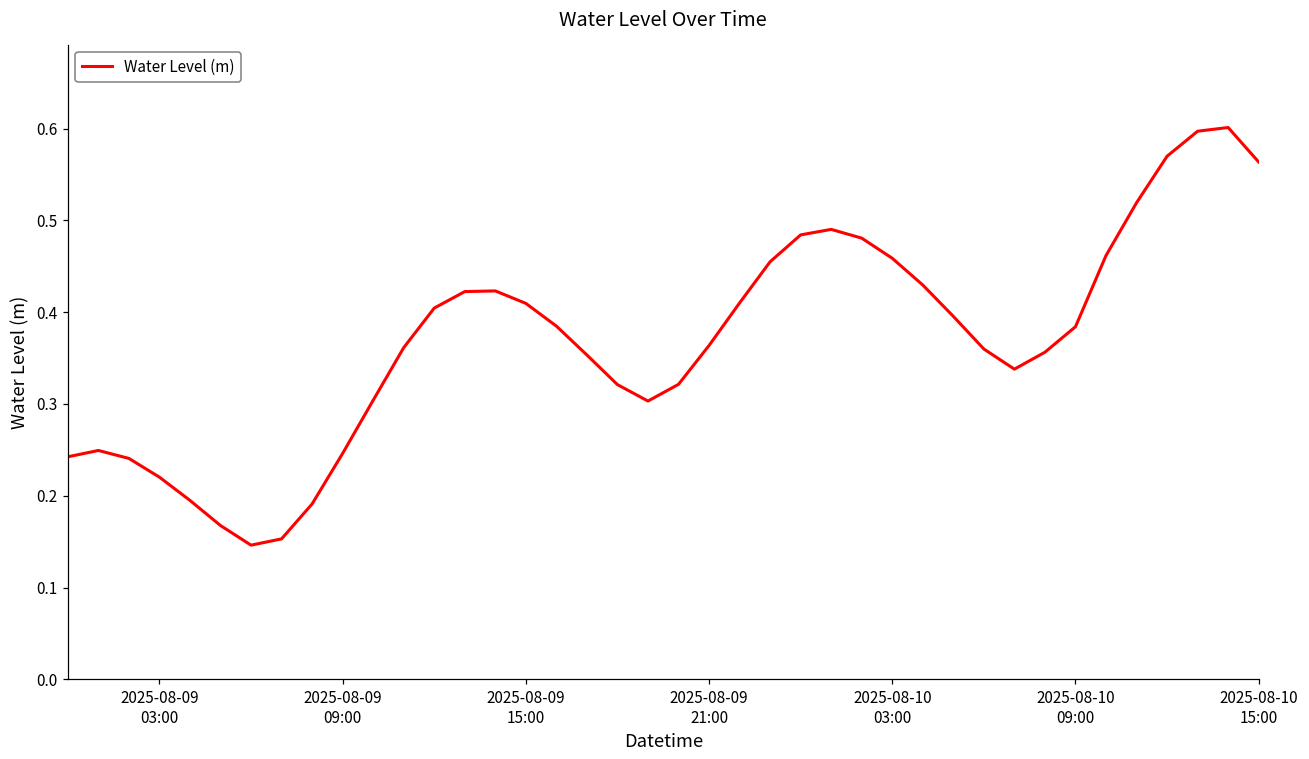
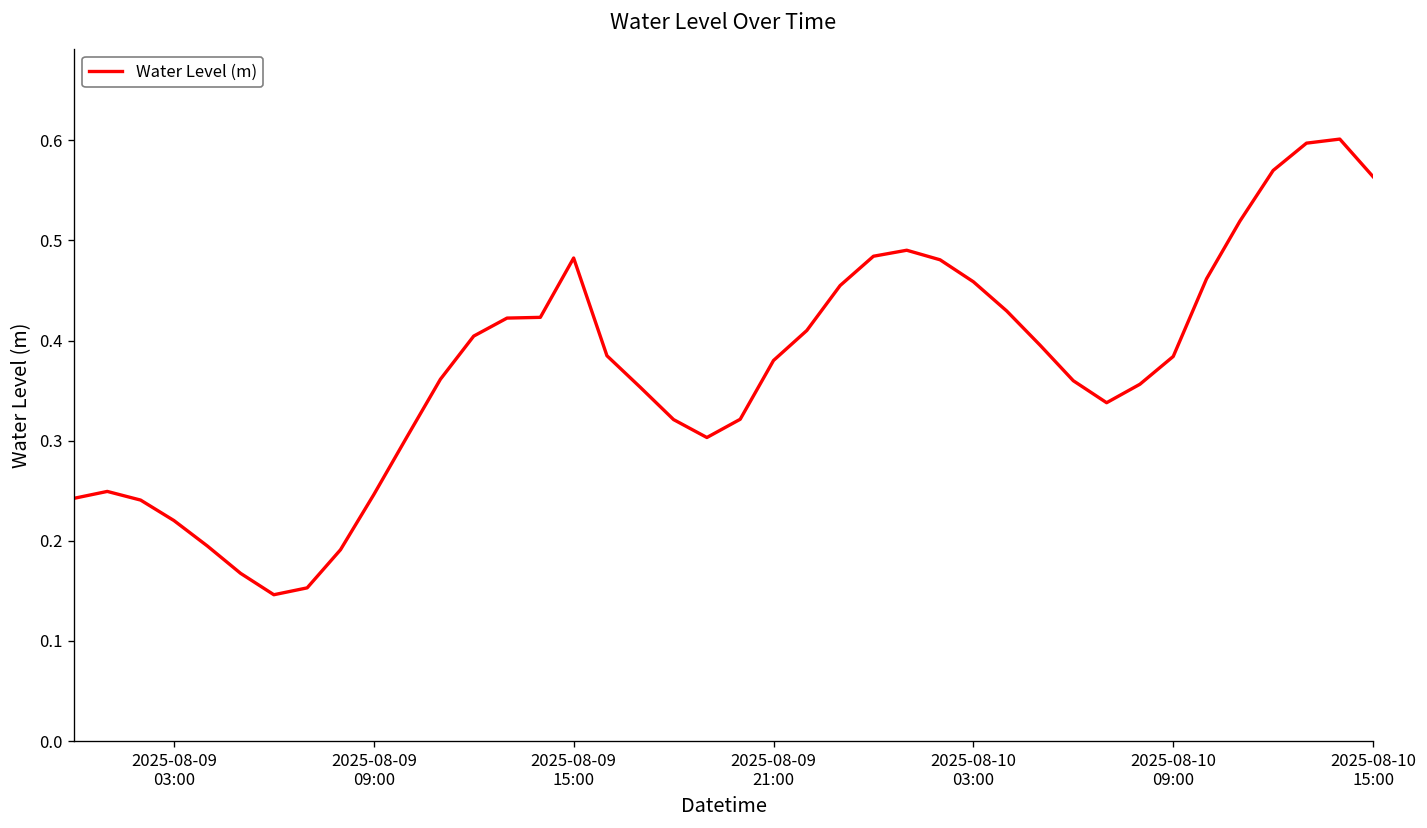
  {
    "2025-08-09 03:00": 0.22,
    "2025-08-09 09:00": 0.25,
-   "2025-08-09 15:00": 0.41,
-   "2025-08-09 21:00": 0.36,
+   "2025-08-09 15:00": 0.48,
+   "2025-08-09 21:00": 0.38,
    "2025-08-10 03:00": 0.46,
    "2025-08-10 09:00": 0.38,
    "2025-08-10 15:00": 0.56
  }
